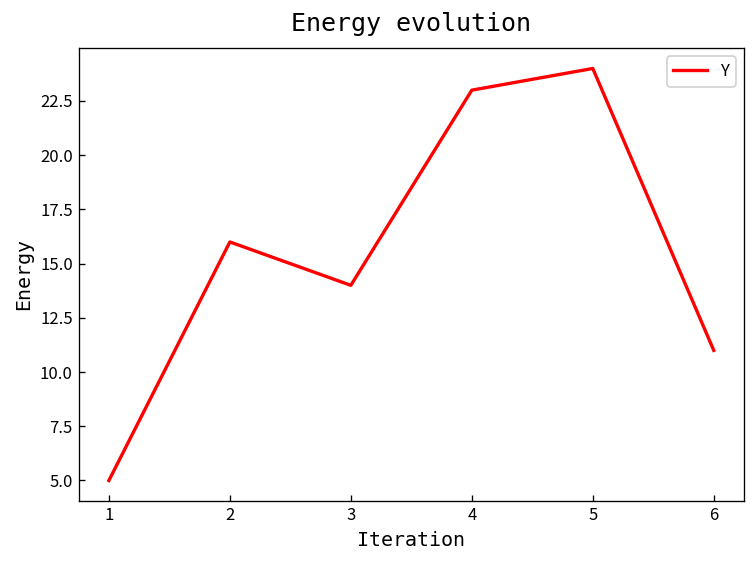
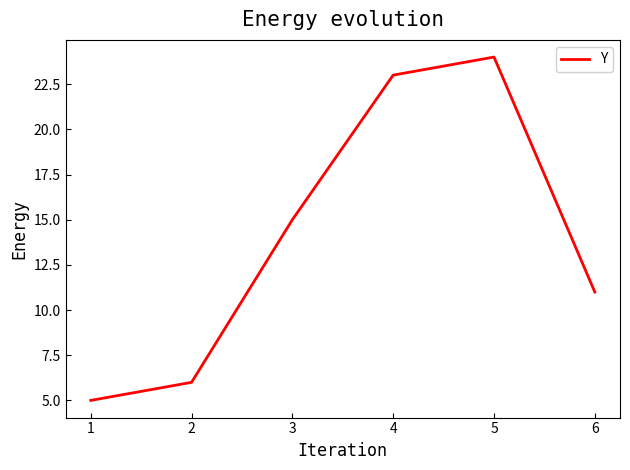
  {
    "1": 5,
-   "2": 16,
-   "3": 14,
+   "2": 6,
+   "3": 15,
    "4": 23,
    "5": 24,
    "6": 11
  }
